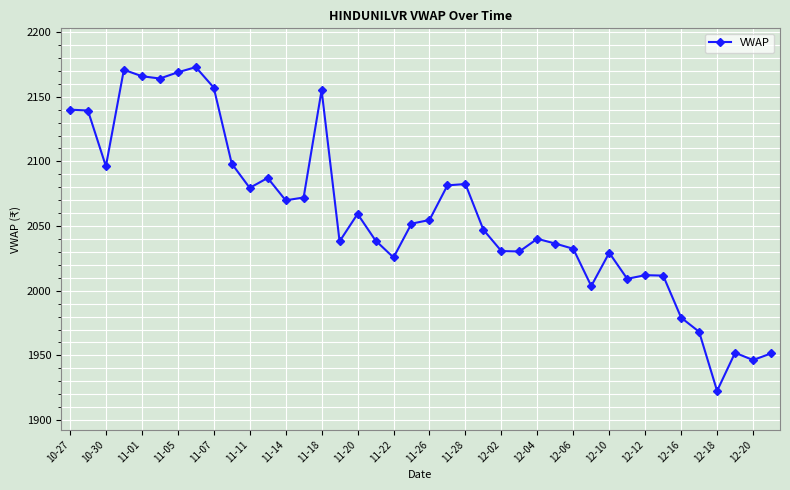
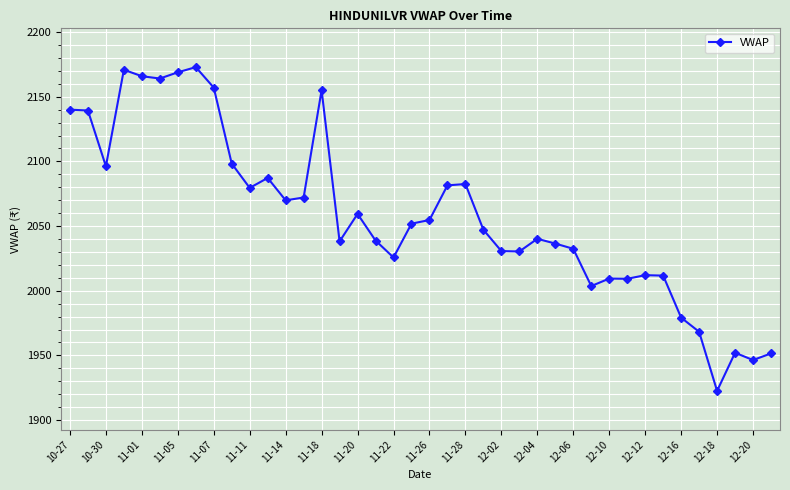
  {
    "10-27": 2140,
    "10-30": 2096,
    "11-01": 2166,
    "11-05": 2169,
    "11-07": 2157,
    "11-11": 2080,
    "11-14": 2070,
    "11-18": 2155,
    "11-20": 2059,
    "11-22": 2026,
    "11-26": 2055,
    "11-28": 2083,
    "12-02": 2031,
    "12-04": 2040,
    "12-06": 2032,
-   "12-10": 2029,
+   "12-10": 2009,
    "12-12": 2012,
    "12-16": 1979,
    "12-18": 1923,
    "12-20": 1946
  }
